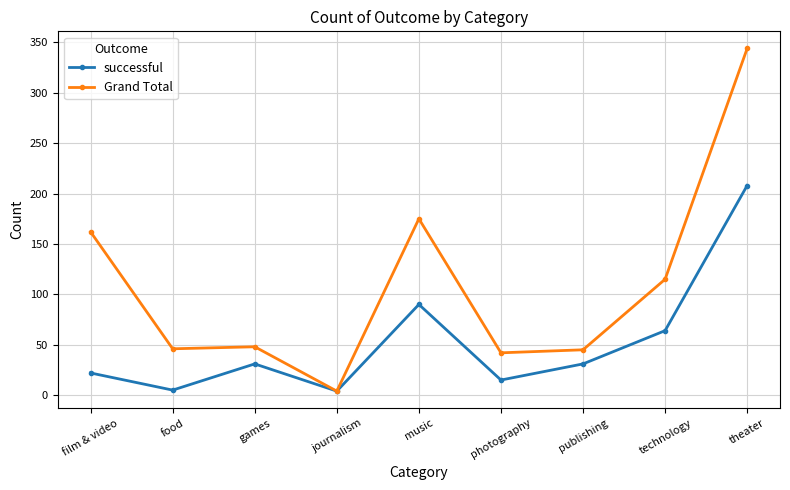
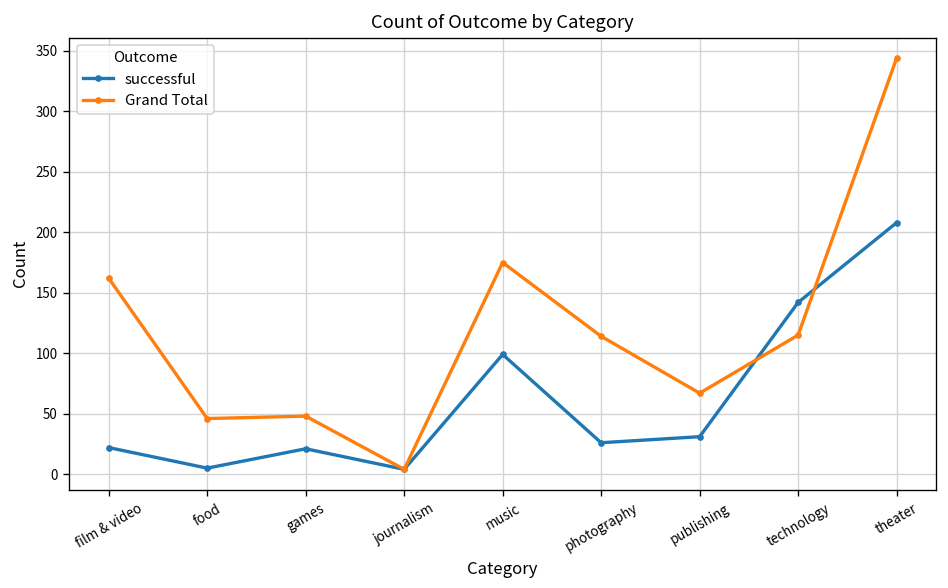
  {
    "successful": {
      "film & video": 22,
      "food": 5,
-     "games": 31,
-     "music": 90,
-     "photography": 15,
+     "games": 21,
+     "music": 99,
+     "photography": 26,
      "publishing": 31,
-     "technology": 64,
+     "technology": 142,
      "theater": 208
    },
    "Grand Total": {
      "film & video": 162,
      "food": 46,
      "games": 48,
      "music": 175,
-     "photography": 42,
-     "publishing": 45,
+     "photography": 114,
+     "publishing": 67,
      "technology": 115,
      "theater": 344
    }
  }
